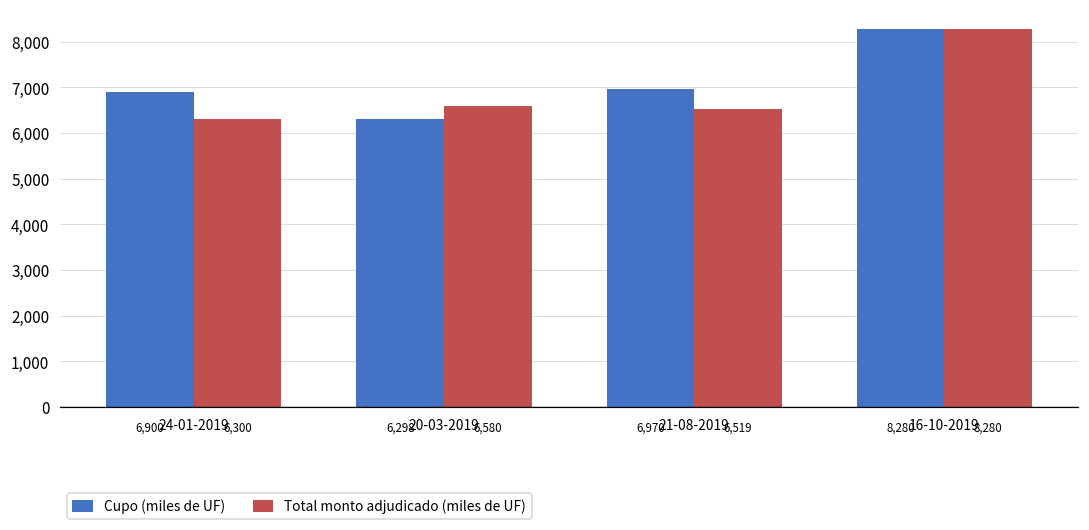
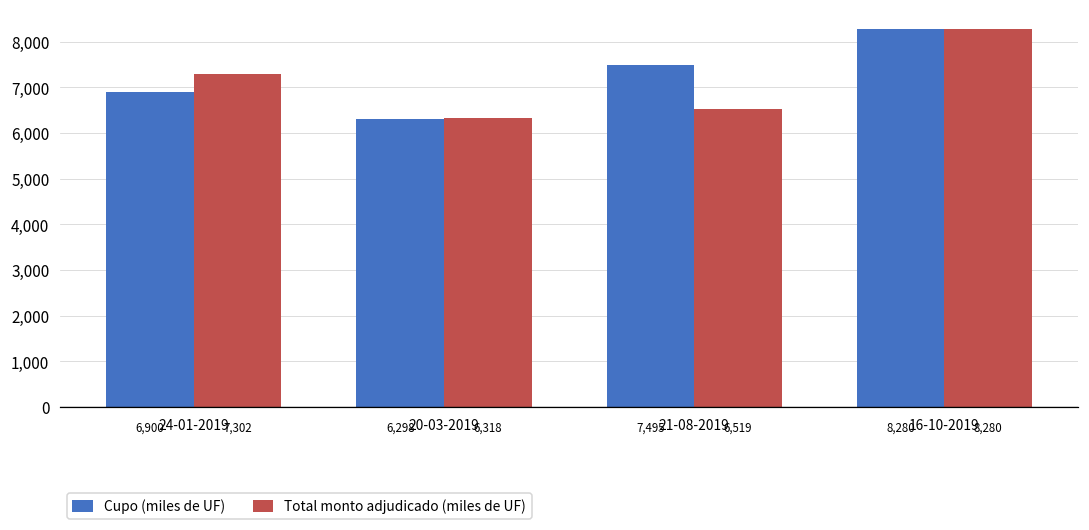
  {
    "Cupo (miles de UF)": {
-     "21-08-2019": "6,970"
+     "21-08-2019": "7,495"
    },
    "Total monto adjudicado (miles de UF)": {
-     "24-01-2019": "6,300",
-     "20-03-2019": "6,580"
+     "24-01-2019": "7,302",
+     "20-03-2019": "6,318"
    }
  }
